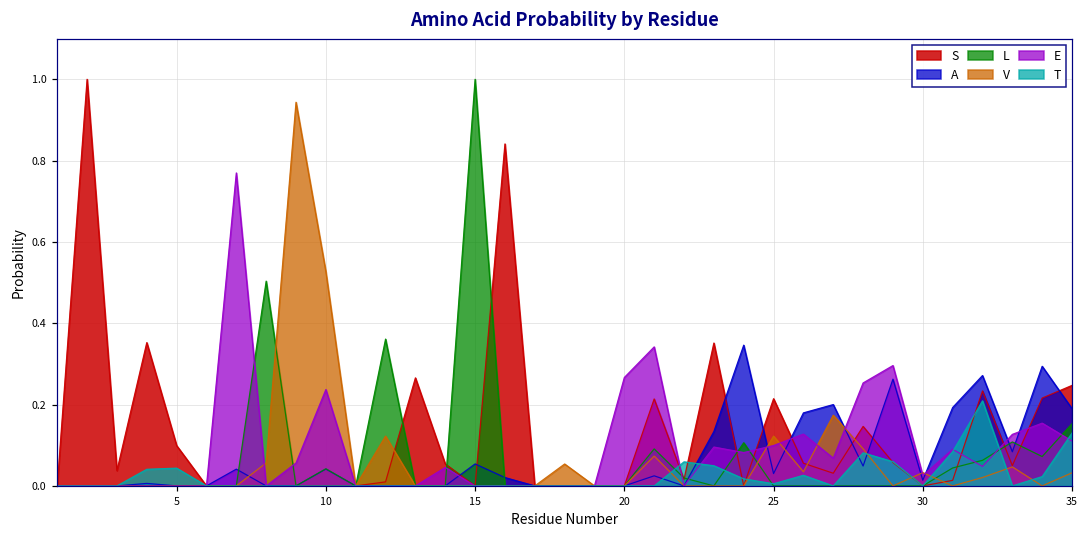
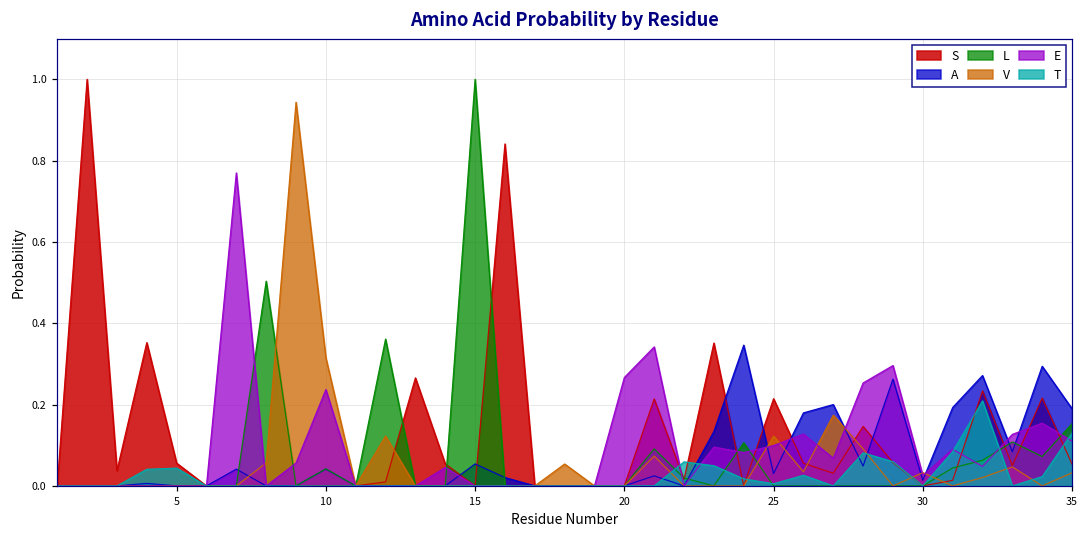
  {
    "S": {
-     "5": 0.10,
+     "5": 0.06,
      "25": 0.21,
-     "35": 0.25
+     "35": 0.05
    },
    "A": {
      "15": 0.05,
      "25": 0.03,
      "30": 0.01,
      "35": 0.19
    },
    "L": {
      "15": 1.00,
      "35": 0.15
    },
    "V": {
-     "10": 0.53,
+     "10": 0.32,
      "25": 0.12,
      "30": 0.03,
      "35": 0.03
    },
    "E": {
      "10": 0.24,
      "20": 0.27,
      "25": 0.10,
      "30": 0.03,
      "35": 0.11
    },
    "T": {
      "5": 0.04,
      "35": 0.13
    }
  }
